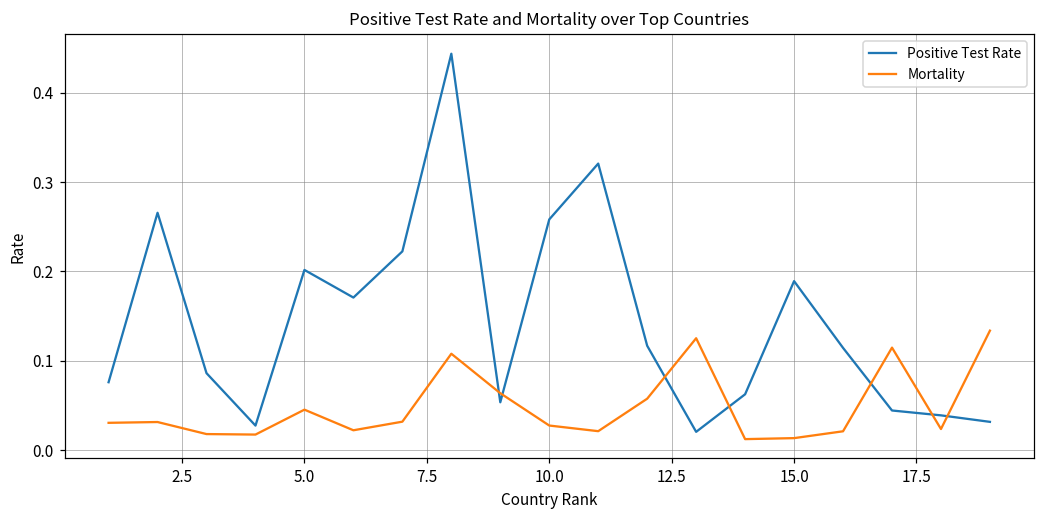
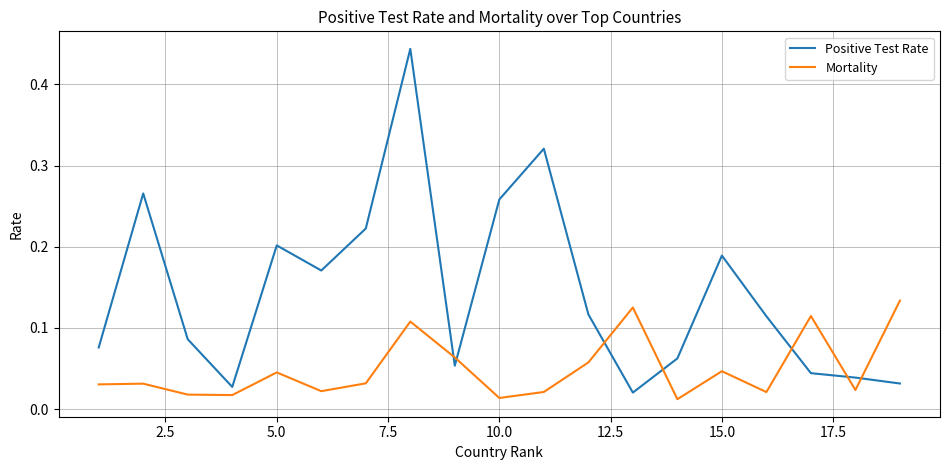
  {
    "Positive Test Rate": {
      "5.0": 0.20,
      "10.0": 0.26,
      "15.0": 0.19
    },
    "Mortality": {
      "5.0": 0.05,
-     "10.0": 0.03,
-     "15.0": 0.01
+     "10.0": 0.01,
+     "15.0": 0.05
    }
  }
